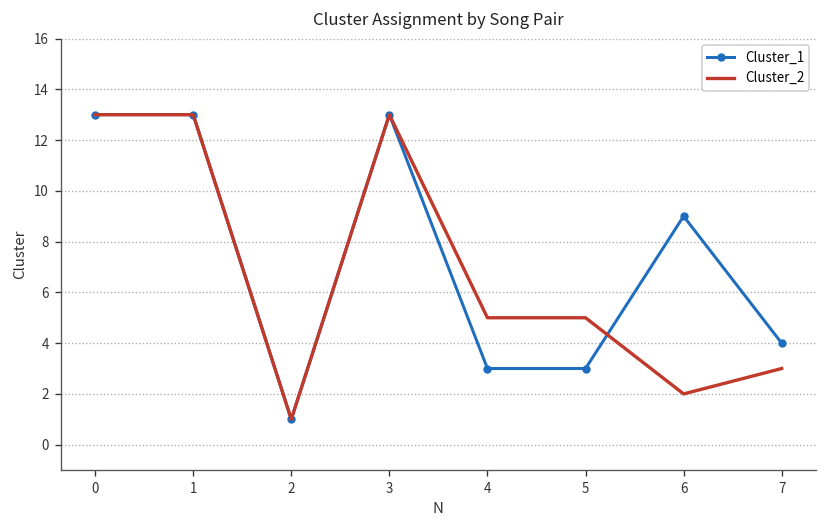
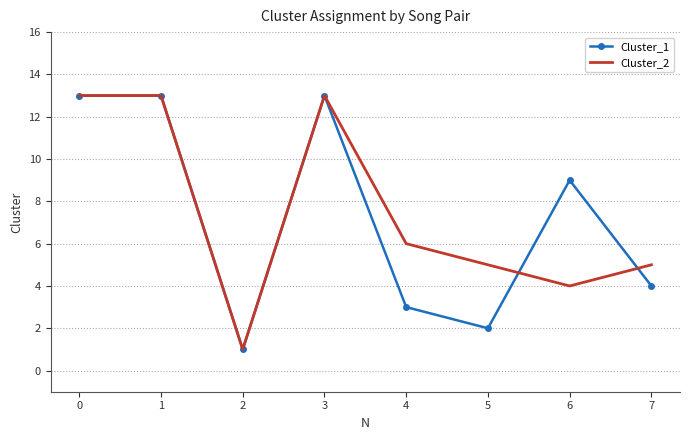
  {
    "Cluster_1": {
      "4": 3,
-     "5": 3,
+     "5": 2,
      "6": 9,
      "7": 4
    },
    "Cluster_2": {
-     "4": 5,
+     "4": 6,
      "5": 5,
-     "6": 2,
-     "7": 3
+     "6": 4,
+     "7": 5
    }
  }
